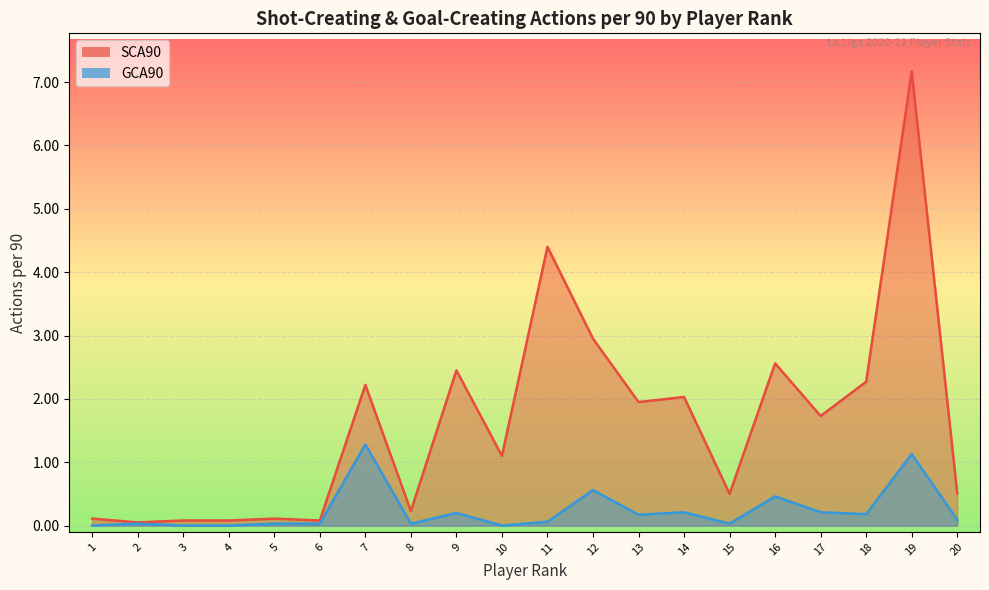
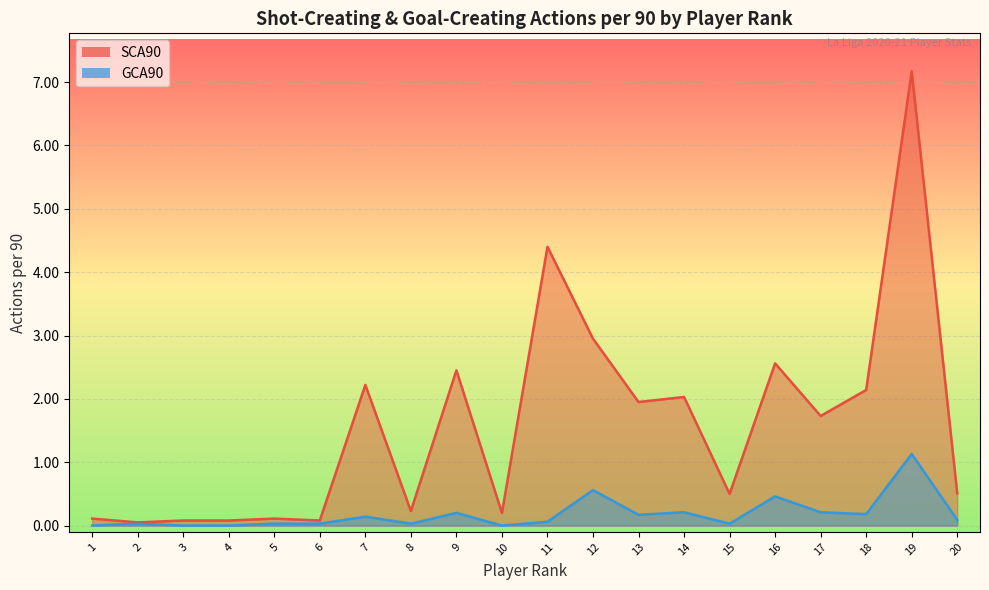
  {
    "SCA90": {
      "1": 0.1,
      "3": 0.1,
      "4": 0.1,
      "5": 0.1,
      "6": 0.1,
      "7": 2.2,
      "8": 0.2,
      "9": 2.5,
-     "10": 1.1,
+     "10": 0.2,
      "11": 4.4,
      "12": 3.0,
      "13": 2.0,
      "14": 2.0,
      "15": 0.5,
      "16": 2.6,
      "17": 1.7,
-     "18": 2.3,
+     "18": 2.1,
      "20": 0.5
    },
    "GCA90": {
      "1": 0.0,
      "3": 0.0,
      "4": 0.0,
      "5": 0.0,
      "6": 0.0,
-     "7": 1.3,
+     "7": 0.1,
      "8": 0.0,
      "9": 0.2,
      "10": 0.0,
      "11": 0.1,
      "12": 0.6,
      "13": 0.2,
      "14": 0.2,
      "15": 0.0,
      "16": 0.5,
      "17": 0.2,
      "18": 0.2,
      "19": 1.1,
      "20": 0.1
    }
  }
